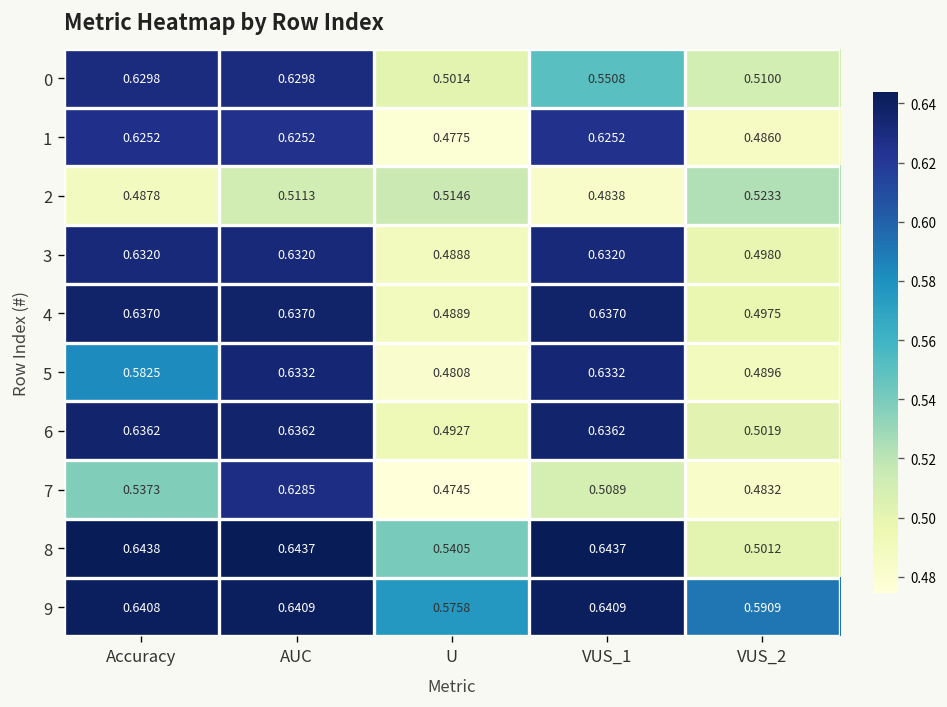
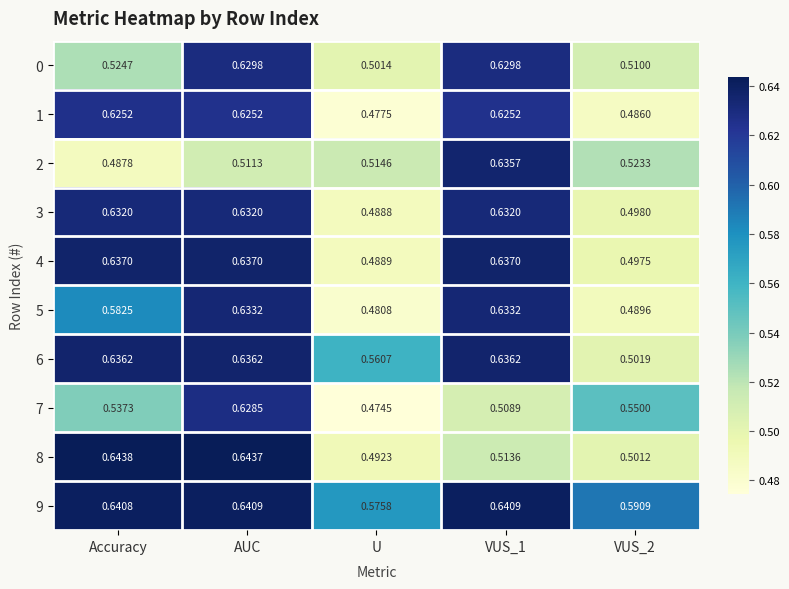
  {
    "0": {
-     "Accuracy": 0.6298,
+     "Accuracy": 0.5247,
      "AUC": 0.6298,
      "U": 0.5014,
-     "VUS_1": 0.5508,
+     "VUS_1": 0.6298,
      "VUS_2": 0.5100
    },
    "1": {
      "Accuracy": 0.6252,
      "AUC": 0.6252,
      "U": 0.4775,
      "VUS_1": 0.6252,
      "VUS_2": 0.4860
    },
    "2": {
      "Accuracy": 0.4878,
      "AUC": 0.5113,
      "U": 0.5146,
-     "VUS_1": 0.4838,
+     "VUS_1": 0.6357,
      "VUS_2": 0.5233
    },
    "3": {
      "Accuracy": 0.6320,
      "AUC": 0.6320,
      "U": 0.4888,
      "VUS_1": 0.6320,
      "VUS_2": 0.4980
    },
    "4": {
      "Accuracy": 0.6370,
      "AUC": 0.6370,
      "U": 0.4889,
      "VUS_1": 0.6370,
      "VUS_2": 0.4975
    },
    "5": {
      "Accuracy": 0.5825,
      "AUC": 0.6332,
      "U": 0.4808,
      "VUS_1": 0.6332,
      "VUS_2": 0.4896
    },
    "6": {
      "Accuracy": 0.6362,
      "AUC": 0.6362,
-     "U": 0.4927,
+     "U": 0.5607,
      "VUS_1": 0.6362,
      "VUS_2": 0.5019
    },
    "7": {
      "Accuracy": 0.5373,
      "AUC": 0.6285,
      "U": 0.4745,
      "VUS_1": 0.5089,
-     "VUS_2": 0.4832
+     "VUS_2": 0.5500
    },
    "8": {
      "Accuracy": 0.6438,
      "AUC": 0.6437,
-     "U": 0.5405,
-     "VUS_1": 0.6437,
+     "U": 0.4923,
+     "VUS_1": 0.5136,
      "VUS_2": 0.5012
    },
    "9": {
      "Accuracy": 0.6408,
      "AUC": 0.6409,
      "U": 0.5758,
      "VUS_1": 0.6409,
      "VUS_2": 0.5909
    }
  }
